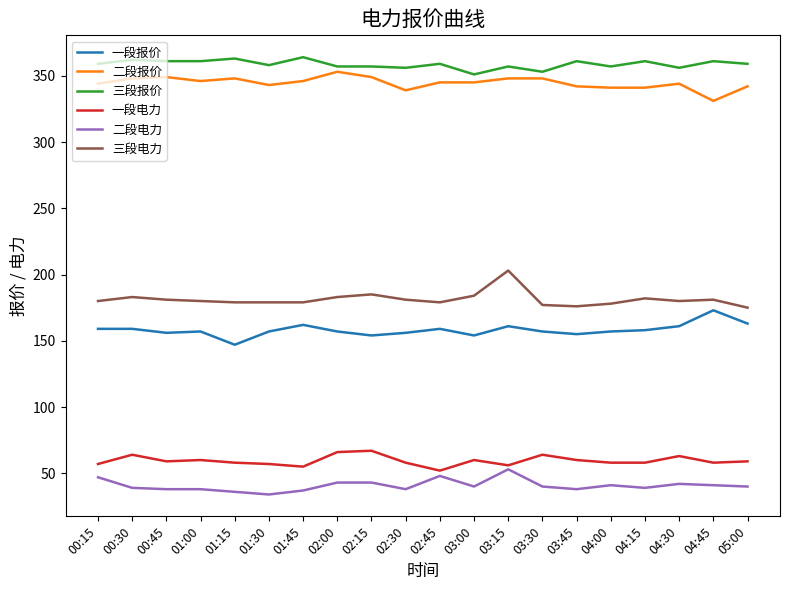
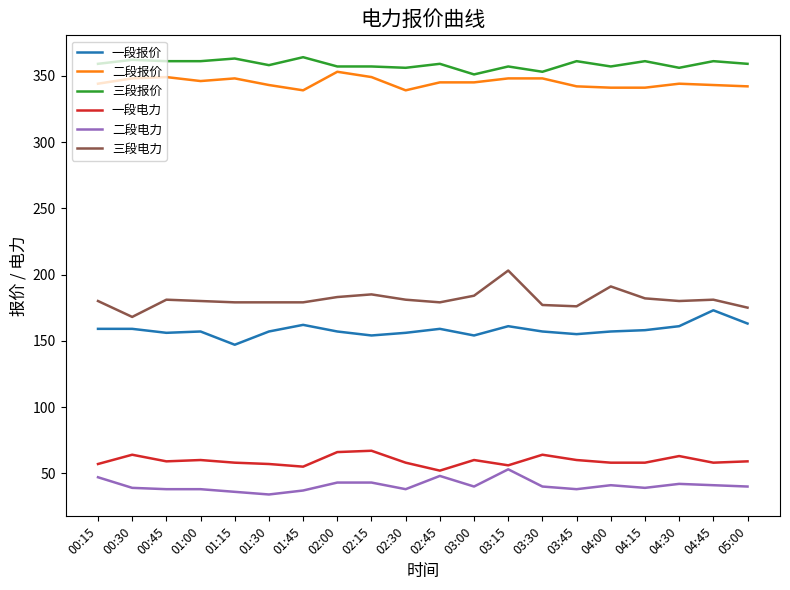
  {
    "一段报价": {
      "00:15": 159,
      "00:30": 159,
      "00:45": 156,
      "01:00": 157,
      "01:15": 147,
      "01:30": 157,
      "01:45": 162,
      "02:00": 157,
      "02:15": 154,
      "02:30": 156,
      "02:45": 159,
      "03:00": 154,
      "03:15": 161,
      "03:30": 157,
      "03:45": 155,
      "04:00": 157,
      "04:15": 158,
      "04:30": 161,
      "04:45": 173,
      "05:00": 163
    },
    "二段报价": {
      "01:00": 346,
      "01:15": 348,
      "01:30": 343,
-     "01:45": 346,
+     "01:45": 339,
      "02:00": 353,
      "02:15": 349,
      "02:30": 339,
      "02:45": 345,
      "03:00": 345,
      "03:15": 348,
      "03:30": 348,
      "03:45": 342,
      "04:00": 341,
      "04:15": 341,
      "04:30": 344,
-     "04:45": 331,
+     "04:45": 343,
      "05:00": 342
    },
    "三段报价": {
      "01:00": 361,
      "01:15": 363,
      "01:30": 358,
      "01:45": 364,
      "02:00": 357,
      "02:15": 357,
      "02:30": 356,
      "02:45": 359,
      "03:00": 351,
      "03:15": 357,
      "03:30": 353,
      "03:45": 361,
      "04:00": 357,
      "04:15": 361,
      "04:30": 356,
      "04:45": 361,
      "05:00": 359
    },
    "一段电力": {
      "00:15": 57,
      "00:30": 64,
      "00:45": 59,
      "01:00": 60,
      "01:15": 58,
      "01:30": 57,
      "01:45": 55,
      "02:00": 66,
      "02:15": 67,
      "02:30": 58,
      "02:45": 52,
      "03:00": 60,
      "03:15": 56,
      "03:30": 64,
      "03:45": 60,
      "04:00": 58,
      "04:15": 58,
      "04:30": 63,
      "04:45": 58,
      "05:00": 59
    },
    "二段电力": {
      "00:15": 47,
      "00:30": 39,
      "00:45": 38,
      "01:00": 38,
      "01:15": 36,
      "01:30": 34,
      "01:45": 37,
      "02:00": 43,
      "02:15": 43,
      "02:30": 38,
      "02:45": 48,
      "03:00": 40,
      "03:15": 53,
      "03:30": 40,
      "03:45": 38,
      "04:00": 41,
      "04:15": 39,
      "04:30": 42,
      "04:45": 41,
      "05:00": 40
    },
    "三段电力": {
      "00:15": 180,
-     "00:30": 183,
+     "00:30": 168,
      "00:45": 181,
      "01:00": 180,
      "01:15": 179,
      "01:30": 179,
      "01:45": 179,
      "02:00": 183,
      "02:15": 185,
      "02:30": 181,
      "02:45": 179,
      "03:00": 184,
      "03:15": 203,
      "03:30": 177,
      "03:45": 176,
-     "04:00": 178,
+     "04:00": 191,
      "04:15": 182,
      "04:30": 180,
      "04:45": 181,
      "05:00": 175
    }
  }
